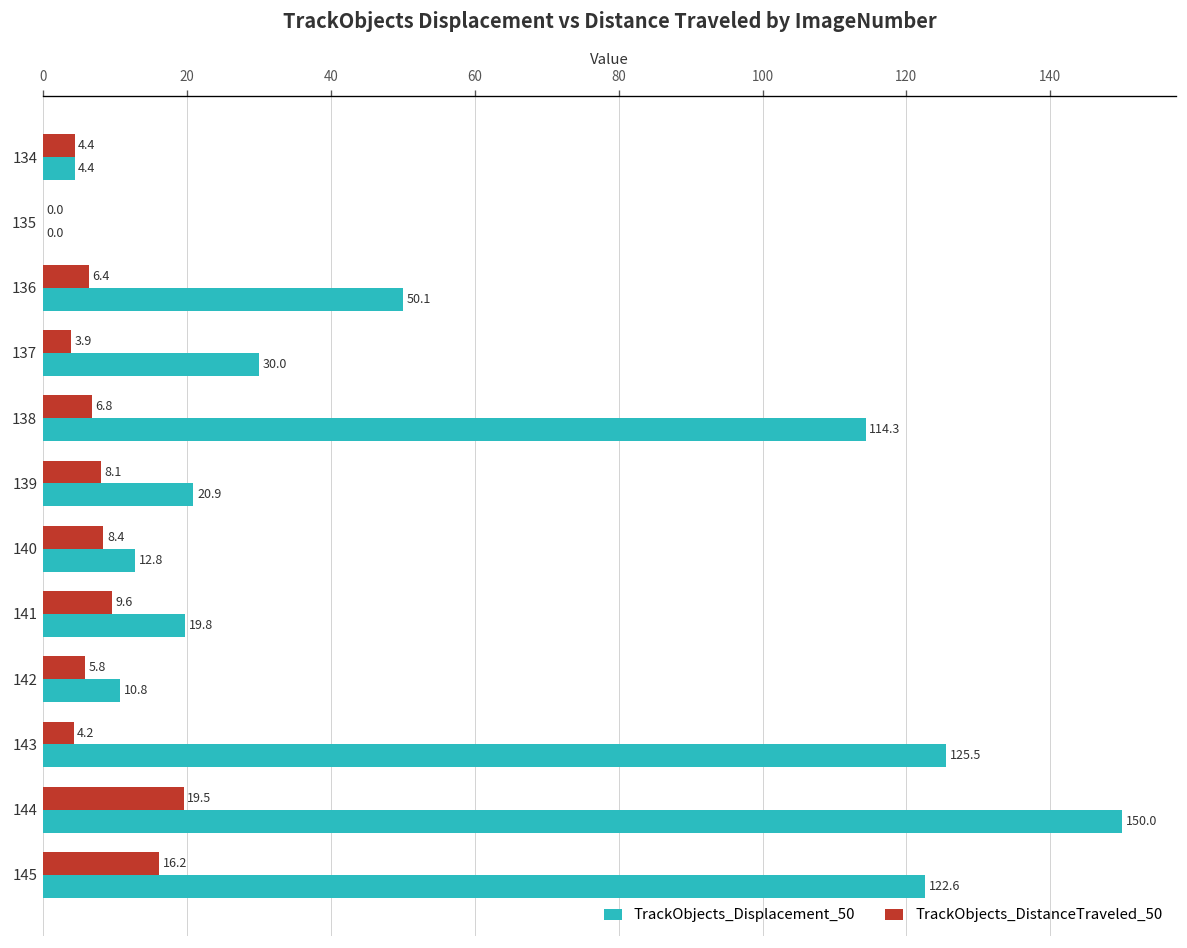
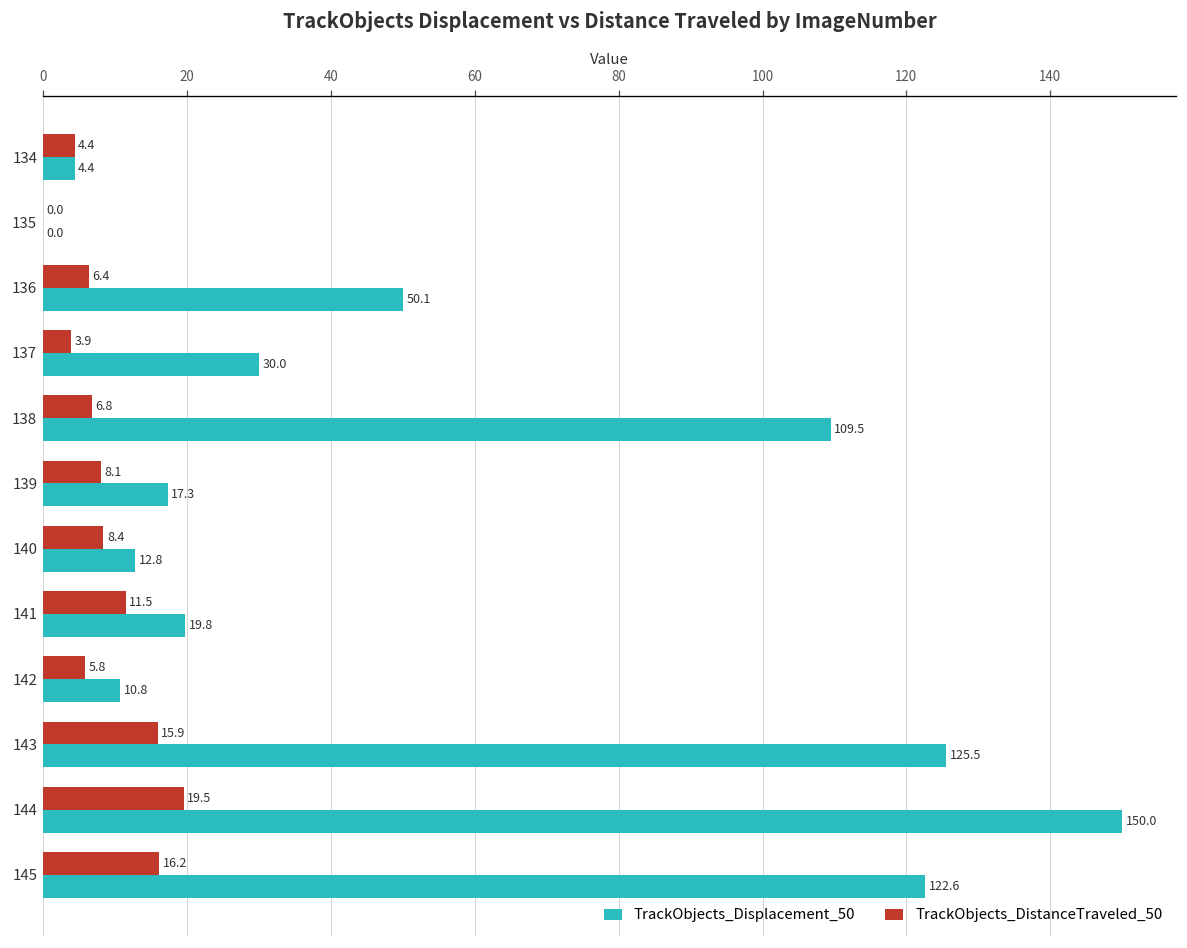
  {
    "TrackObjects_Displacement_50": {
      "134": 4.4,
      "135": 0.0,
      "136": 50.1,
      "137": 30.0,
-     "138": 114.3,
-     "139": 20.9,
+     "138": 109.5,
+     "139": 17.3,
      "140": 12.8,
      "141": 19.8,
      "142": 10.8,
      "143": 125.5,
      "144": 150.0,
      "145": 122.6
    },
    "TrackObjects_DistanceTraveled_50": {
      "134": 4.4,
      "135": 0.0,
      "136": 6.4,
      "137": 3.9,
      "138": 6.8,
      "139": 8.1,
      "140": 8.4,
-     "141": 9.6,
+     "141": 11.5,
      "142": 5.8,
-     "143": 4.2,
+     "143": 15.9,
      "144": 19.5,
      "145": 16.2
    }
  }
